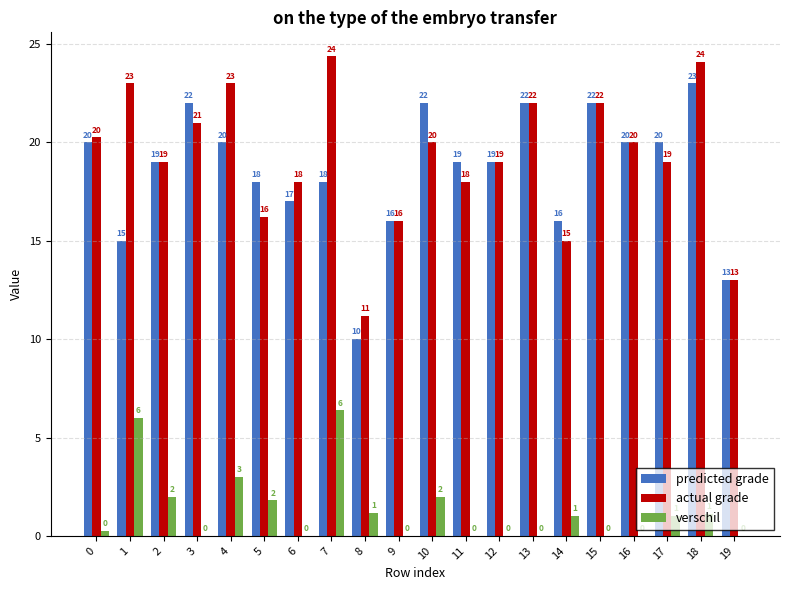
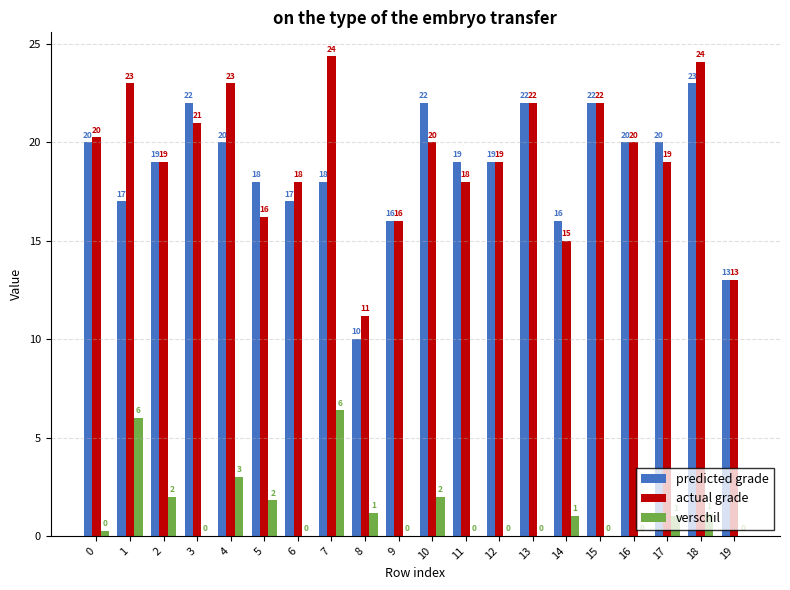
  {
    "predicted grade": {
      "0": 20,
-     "1": 15,
+     "1": 17,
      "2": 19,
      "3": 22,
      "4": 20,
      "5": 18,
      "6": 17,
      "7": 18,
      "8": 10,
      "9": 16,
      "10": 22,
      "11": 19,
      "12": 19,
      "13": 22,
      "14": 16,
      "15": 22,
      "16": 20,
      "17": 20,
      "18": 23
    },
    "actual grade": {
      "0": 20,
      "1": 23,
      "2": 19,
      "3": 21,
      "4": 23,
      "5": 16,
      "6": 18,
      "7": 24,
      "8": 11,
      "9": 16,
      "10": 20,
      "11": 18,
      "12": 19,
      "13": 22,
      "14": 15,
      "15": 22,
      "16": 20,
      "17": 19,
      "18": 24
    },
    "verschil": {
      "0": 0,
      "1": 6,
      "2": 2,
      "3": 0,
      "4": 3,
      "5": 2,
      "6": 0,
      "7": 6,
      "8": 1,
      "9": 0,
      "10": 2,
      "11": 0,
      "12": 0,
      "13": 0,
      "14": 1,
      "15": 0
    }
  }
